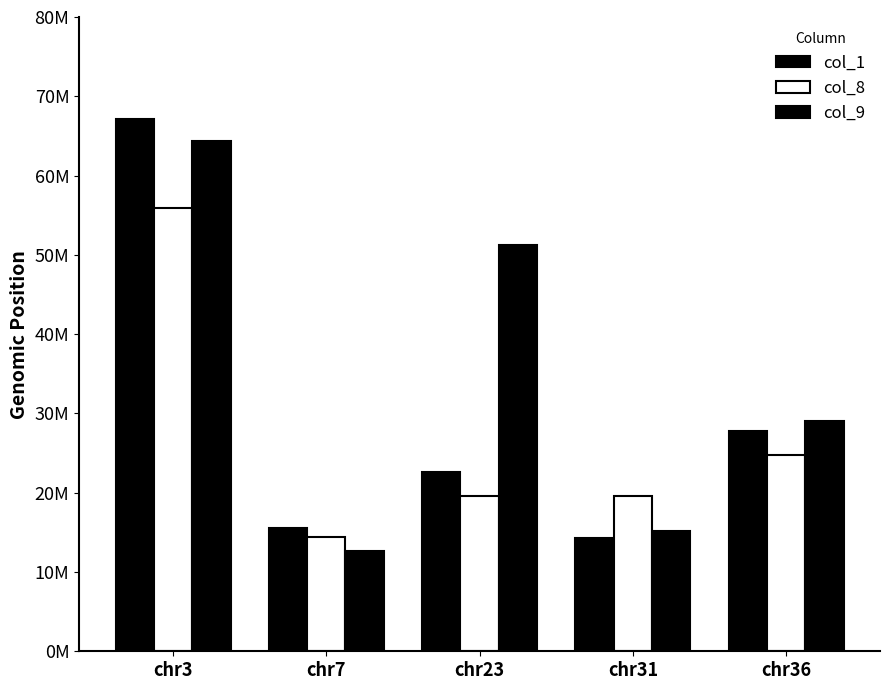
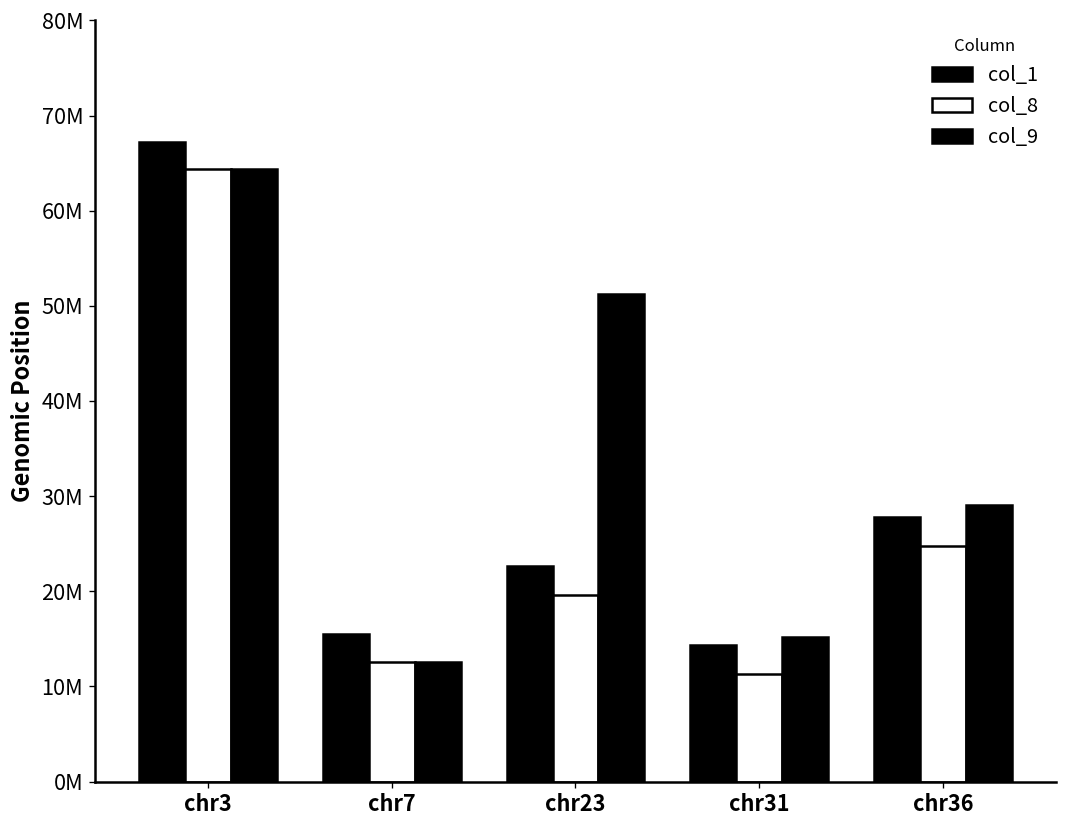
  {
    "col_8": {
-     "chr3": 56000000,
-     "chr7": 14000000,
+     "chr3": 64000000,
+     "chr7": 13000000,
      "chr23": 20000000,
-     "chr31": 20000000,
+     "chr31": 11000000,
      "chr36": 25000000
    }
  }
